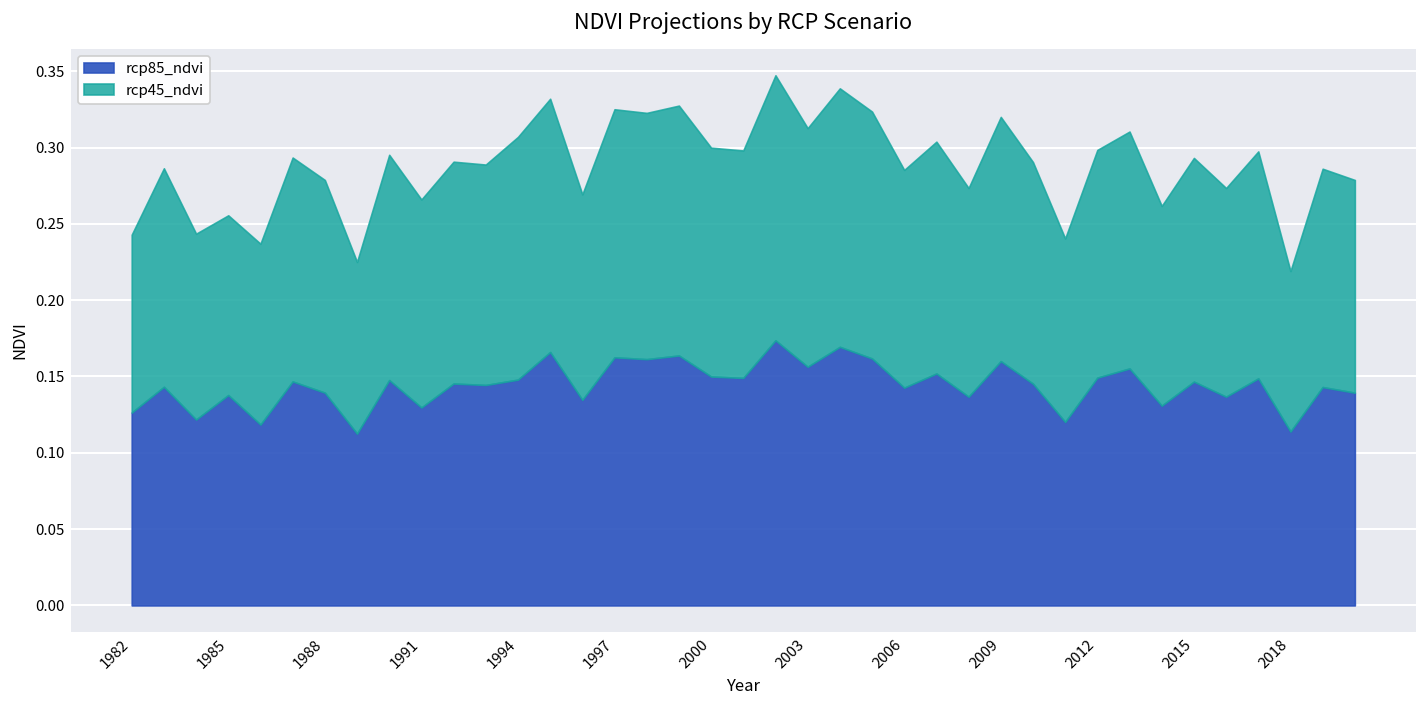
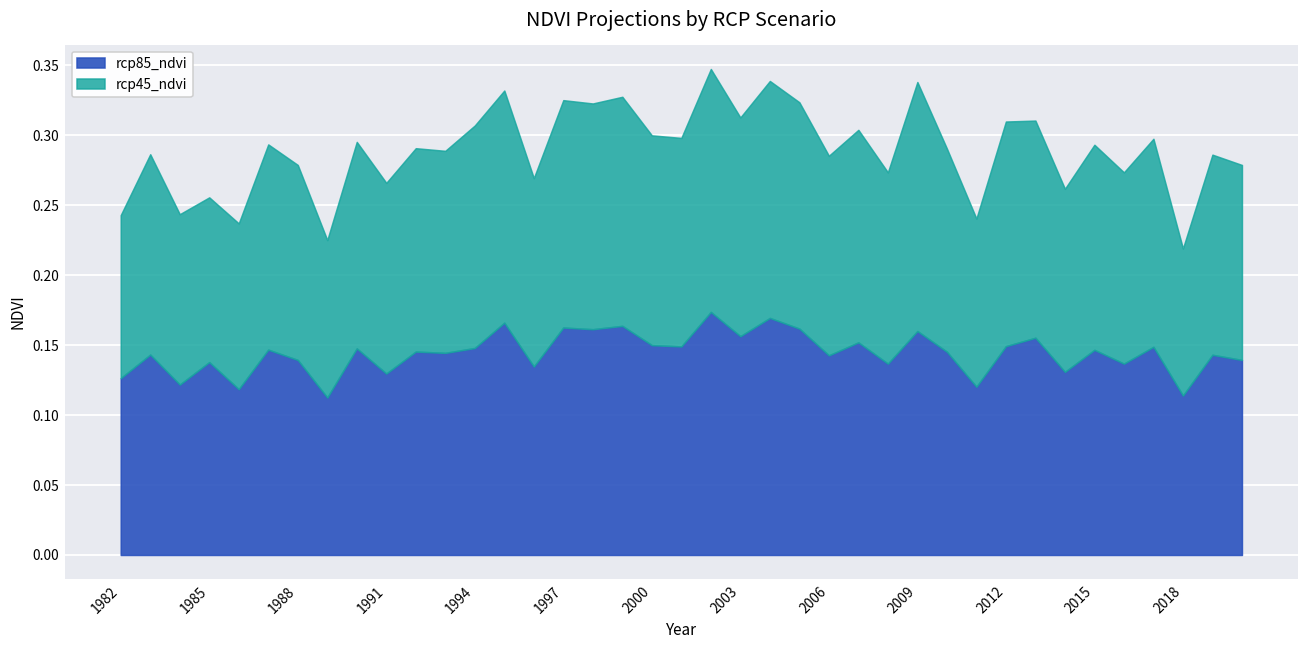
  {
    "rcp85_ndvi": {
      "1982": 0.126,
      "1985": 0.138,
      "1988": 0.139,
      "1991": 0.130,
      "1994": 0.148,
      "1997": 0.163,
      "2000": 0.150,
      "2003": 0.156,
      "2006": 0.143,
      "2009": 0.160,
      "2012": 0.149,
      "2015": 0.147,
      "2018": 0.114
    },
    "rcp45_ndvi": {
      "1982": 0.117,
      "1985": 0.118,
      "1988": 0.139,
      "1991": 0.136,
      "1994": 0.159,
      "1997": 0.163,
      "2000": 0.150,
      "2003": 0.156,
      "2006": 0.143,
-     "2009": 0.160,
-     "2012": 0.149,
+     "2009": 0.178,
+     "2012": 0.161,
      "2015": 0.147,
      "2018": 0.105
    }
  }
